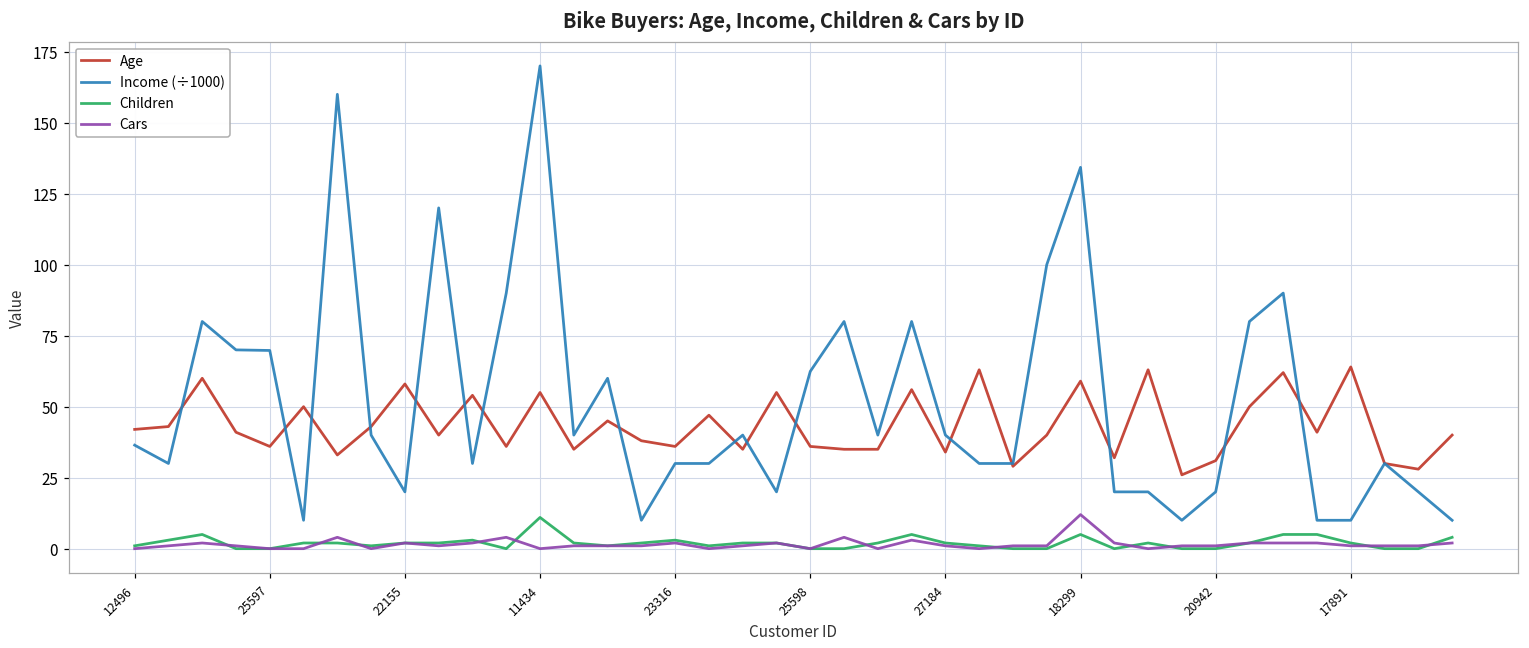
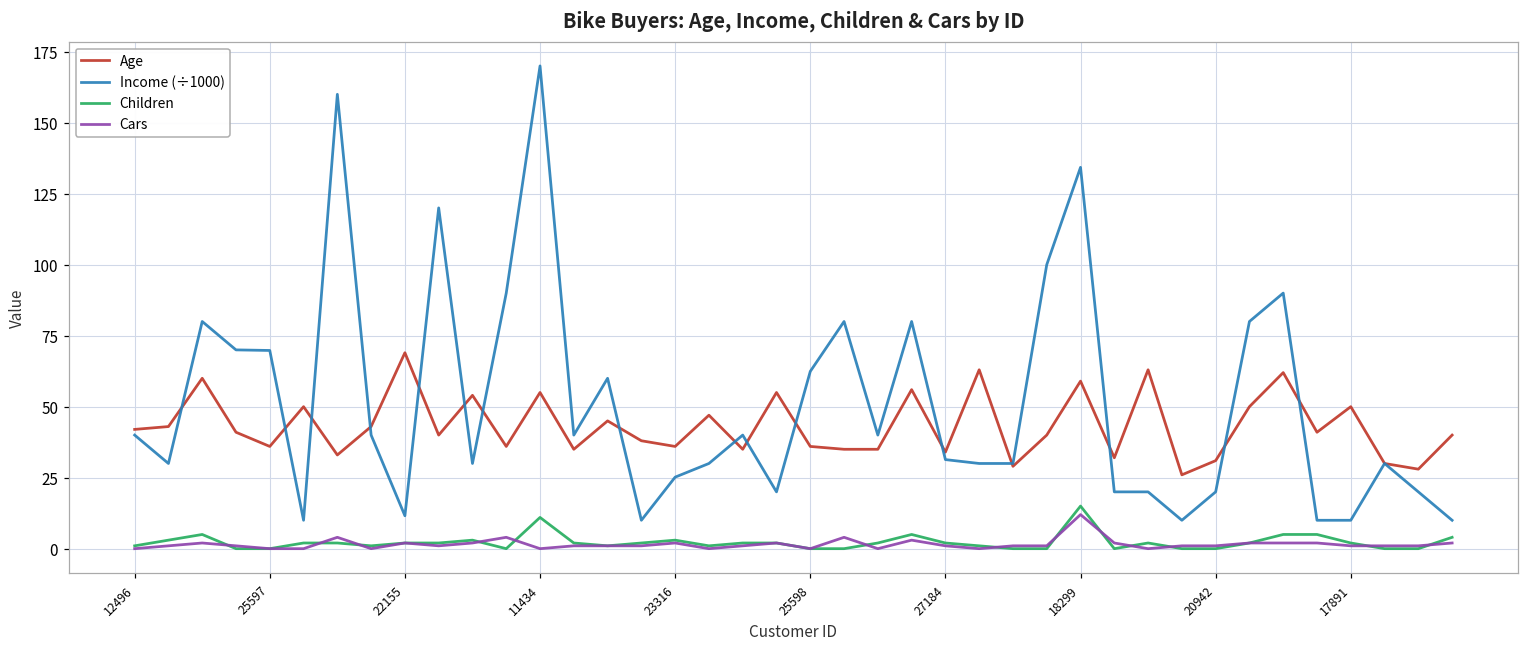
  {
    "Age": {
      "12496": 42,
      "25597": 36,
-     "22155": 58,
+     "22155": 69,
      "11434": 55,
      "23316": 36,
      "25598": 36,
      "27184": 34,
      "18299": 59,
      "20942": 31,
-     "17891": 64
+     "17891": 50
    },
    "Income (÷1000)": {
-     "12496": 36,
+     "12496": 40,
      "25597": 70,
-     "22155": 20,
+     "22155": 12,
      "11434": 170,
-     "23316": 30,
+     "23316": 25,
      "25598": 62,
-     "27184": 40,
+     "27184": 31,
      "18299": 134,
      "20942": 20,
      "17891": 10
    },
    "Children": {
      "12496": 1,
      "11434": 11,
      "27184": 2,
-     "18299": 5,
+     "18299": 15,
      "20942": 0,
      "17891": 2
    },
    "Cars": {
      "12496": 0,
      "11434": 0,
      "27184": 1,
      "18299": 12,
      "20942": 1,
      "17891": 1
    }
  }
